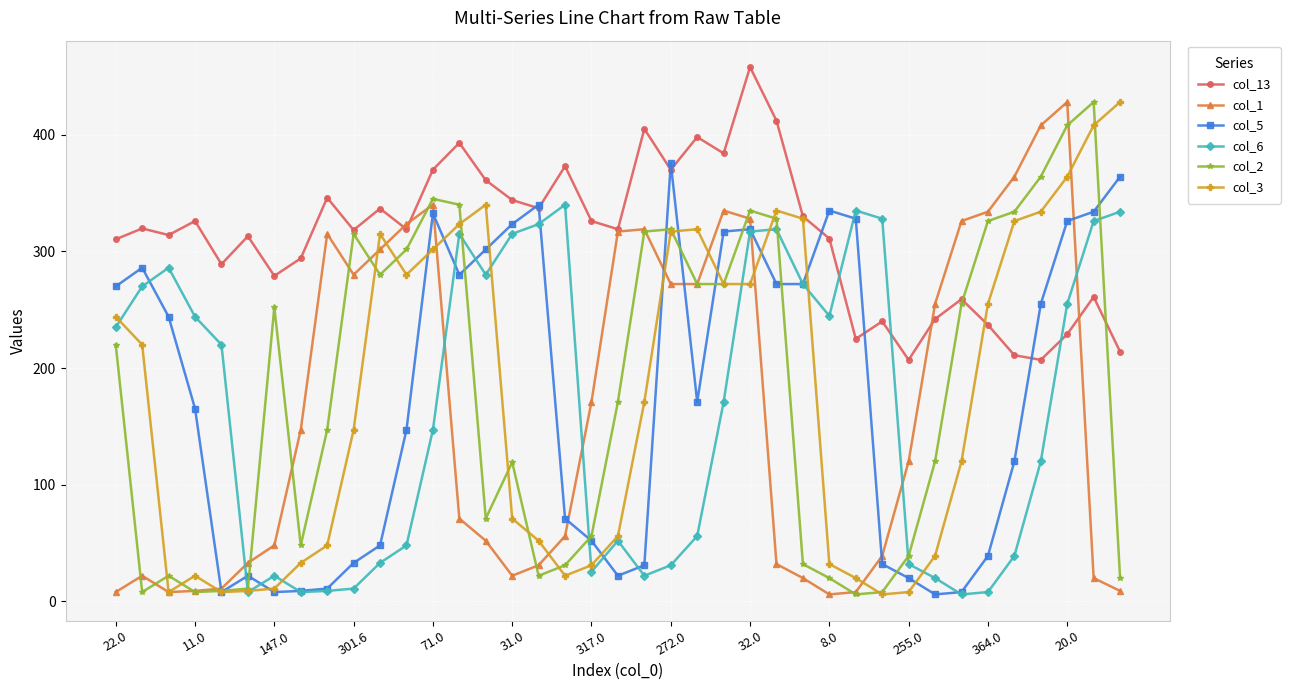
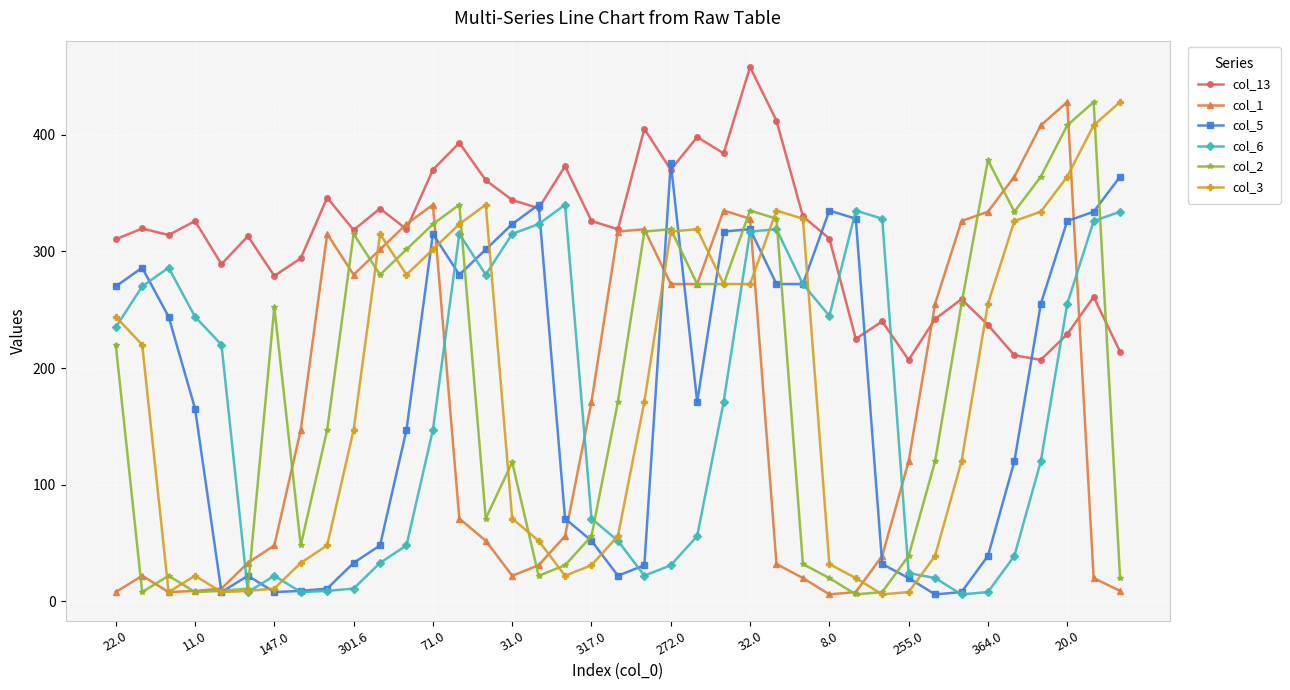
  {
    "col_5": {
      "22.0": 270,
      "11.0": 165,
      "147.0": 8,
      "301.6": 33,
-     "71.0": 333,
+     "71.0": 315,
      "31.0": 323,
      "317.0": 52,
      "272.0": 376,
      "8.0": 335,
      "255.0": 20,
      "364.0": 39,
      "20.0": 326
    },
    "col_6": {
      "22.0": 235,
      "11.0": 244,
      "147.0": 22,
      "301.6": 11,
      "71.0": 147,
      "31.0": 315,
-     "317.0": 26,
+     "317.0": 71,
      "272.0": 31,
      "8.0": 245,
-     "255.0": 32,
+     "255.0": 24,
      "364.0": 8,
      "20.0": 255
    },
    "col_2": {
      "22.0": 220,
      "147.0": 252,
      "301.6": 315,
-     "71.0": 345,
+     "71.0": 323,
      "31.0": 119,
      "317.0": 56,
      "32.0": 335,
      "8.0": 20,
      "255.0": 39,
-     "364.0": 326,
+     "364.0": 378,
      "20.0": 408
    }
  }
